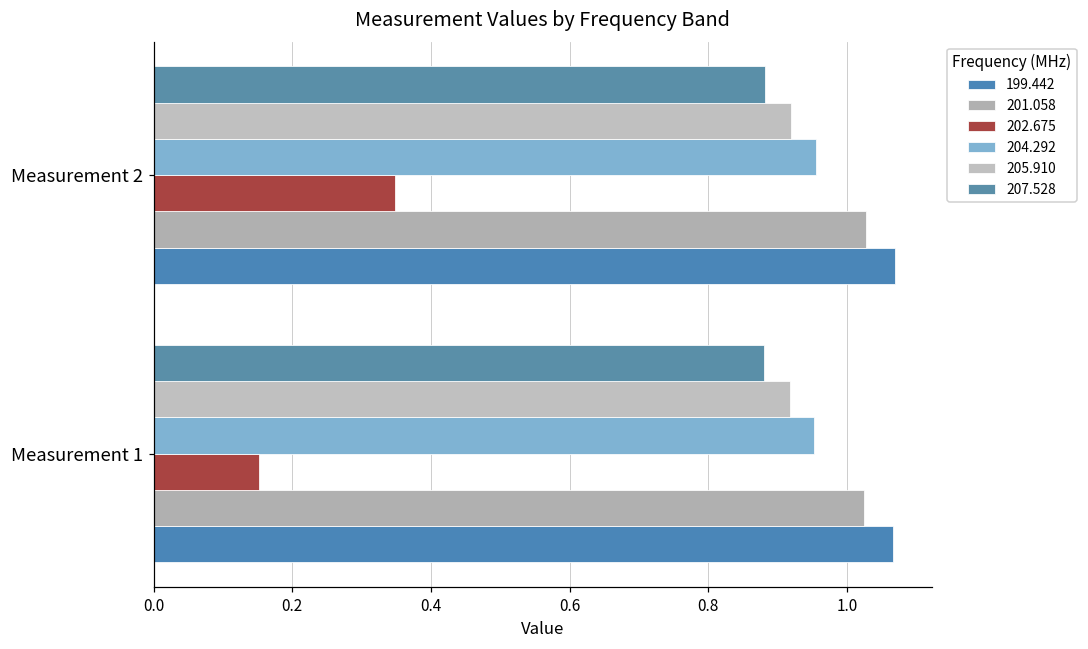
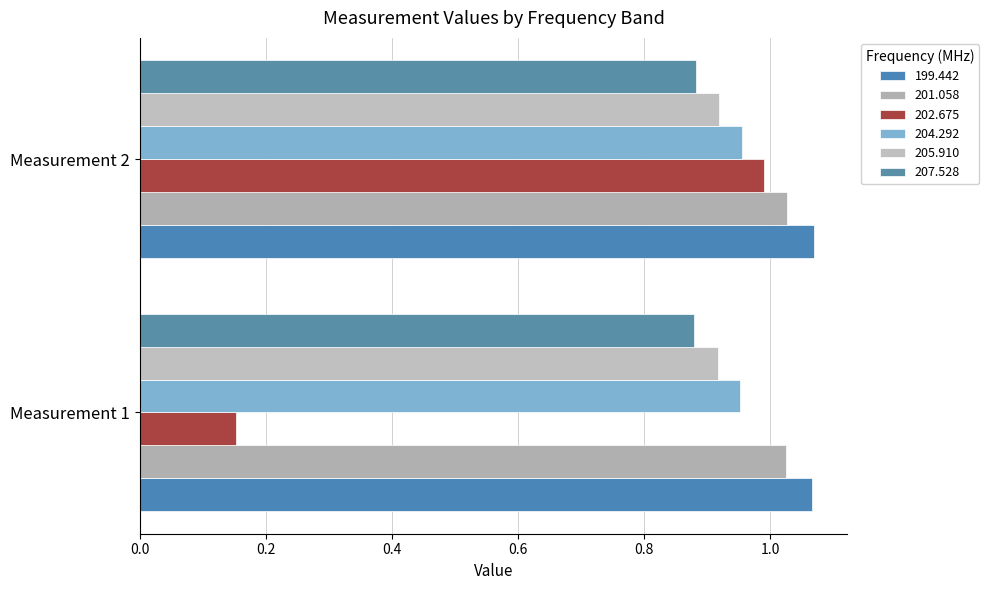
  {
    "202.675": {
-     "Measurement 2": 0.35,
+     "Measurement 2": 0.99,
      "Measurement 1": 0.15
    },
    "204.292": {
      "Measurement 2": 0.95,
      "Measurement 1": 0.95
    }
  }
